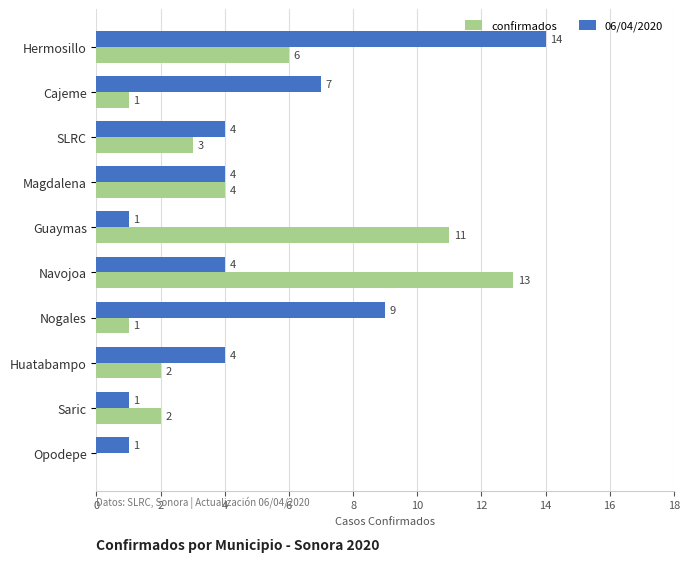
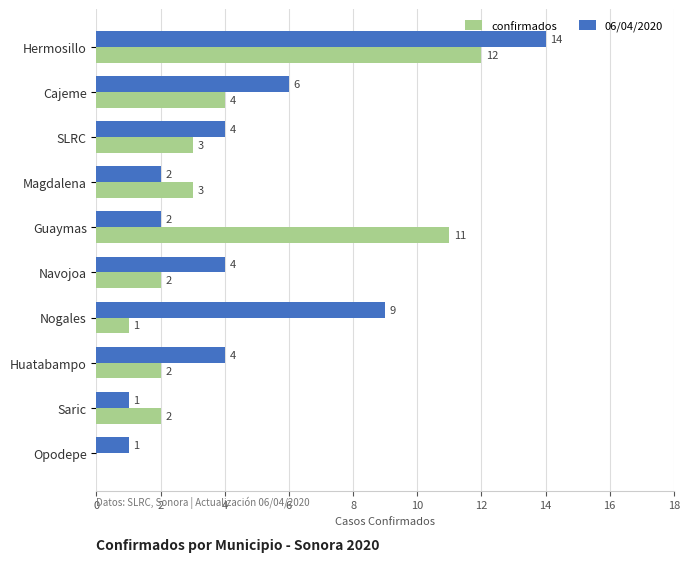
  {
    "confirmados": {
-     "Hermosillo": 6,
-     "Cajeme": 1,
+     "Hermosillo": 12,
+     "Cajeme": 4,
      "SLRC": 3,
-     "Magdalena": 4,
+     "Magdalena": 3,
      "Guaymas": 11,
-     "Navojoa": 13,
+     "Navojoa": 2,
      "Nogales": 1,
      "Huatabampo": 2,
      "Saric": 2
    },
    "06/04/2020": {
      "Hermosillo": 14,
-     "Cajeme": 7,
+     "Cajeme": 6,
      "SLRC": 4,
-     "Magdalena": 4,
-     "Guaymas": 1,
+     "Magdalena": 2,
+     "Guaymas": 2,
      "Navojoa": 4,
      "Nogales": 9,
      "Huatabampo": 4,
      "Saric": 1,
      "Opodepe": 1
    }
  }
